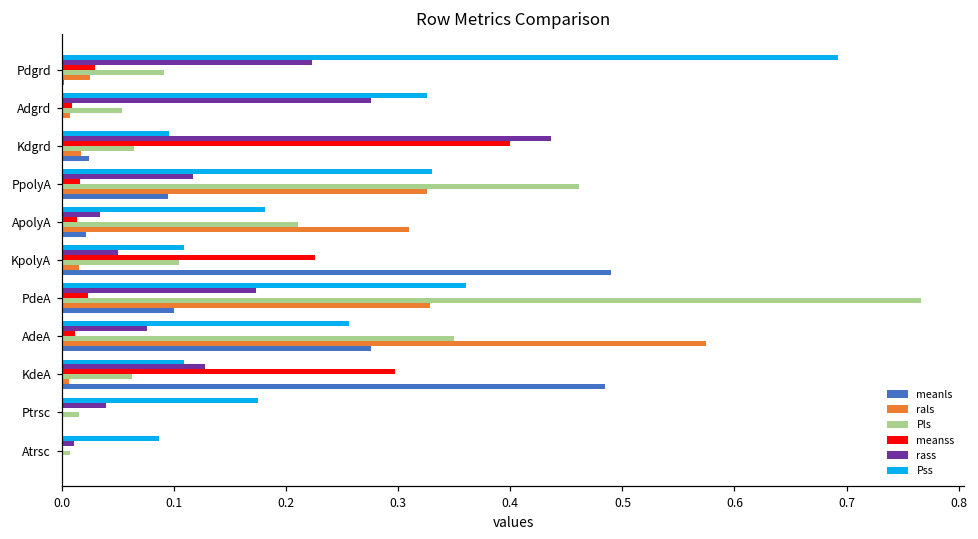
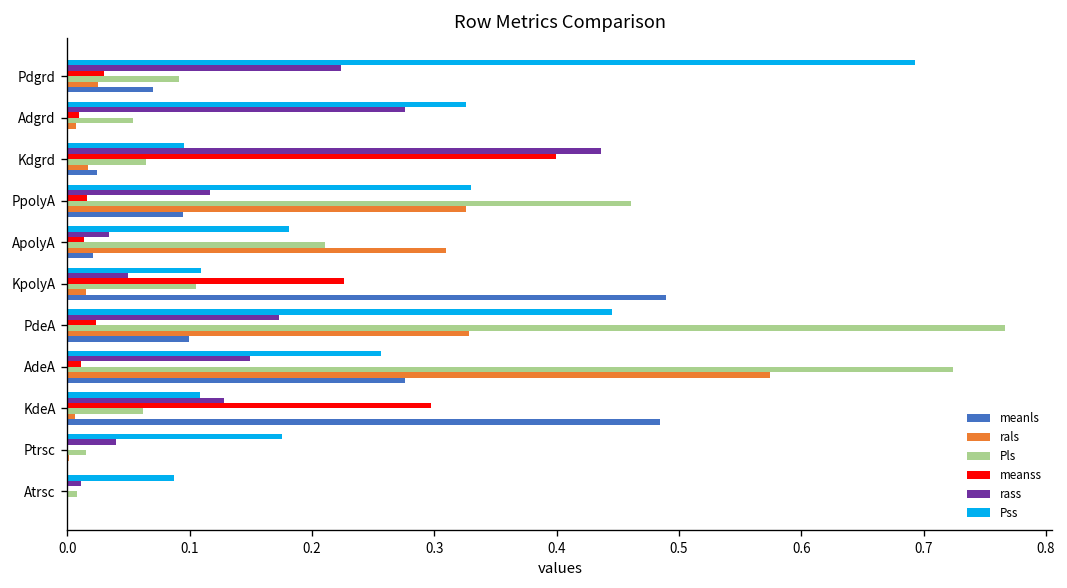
  {
    "meanls": {
-     "Pdgrd": 0.002,
+     "Pdgrd": 0.070,
      "Kdgrd": 0.024,
      "PpolyA": 0.095,
      "ApolyA": 0.021,
      "KpolyA": 0.490,
      "PdeA": 0.100,
      "AdeA": 0.276,
      "KdeA": 0.485
    },
    "rals": {
      "Pdgrd": 0.025,
      "Adgrd": 0.007,
      "Kdgrd": 0.017,
      "PpolyA": 0.326,
      "ApolyA": 0.309,
      "KpolyA": 0.016,
      "PdeA": 0.328,
      "AdeA": 0.575,
      "KdeA": 0.006
    },
    "Pls": {
      "Pdgrd": 0.091,
      "Adgrd": 0.053,
      "Kdgrd": 0.065,
      "PpolyA": 0.461,
      "ApolyA": 0.211,
      "KpolyA": 0.105,
      "PdeA": 0.767,
-     "AdeA": 0.350,
+     "AdeA": 0.724,
      "KdeA": 0.062,
      "Ptrsc": 0.015,
      "Atrsc": 0.008
    },
    "meanss": {
      "Pdgrd": 0.030,
      "Adgrd": 0.009,
      "Kdgrd": 0.400,
      "PpolyA": 0.016,
      "ApolyA": 0.013,
      "KpolyA": 0.226,
      "PdeA": 0.023,
      "AdeA": 0.011,
      "KdeA": 0.297
    },
    "rass": {
      "Pdgrd": 0.223,
      "Adgrd": 0.276,
      "Kdgrd": 0.437,
      "PpolyA": 0.117,
      "ApolyA": 0.034,
      "KpolyA": 0.050,
      "PdeA": 0.173,
-     "AdeA": 0.076,
+     "AdeA": 0.149,
      "KdeA": 0.128,
      "Ptrsc": 0.039,
      "Atrsc": 0.011
    },
    "Pss": {
      "Pdgrd": 0.693,
      "Adgrd": 0.326,
      "Kdgrd": 0.095,
      "PpolyA": 0.330,
      "ApolyA": 0.181,
      "KpolyA": 0.109,
-     "PdeA": 0.360,
+     "PdeA": 0.445,
      "AdeA": 0.256,
      "KdeA": 0.109,
      "Ptrsc": 0.175,
      "Atrsc": 0.087
    }
  }
